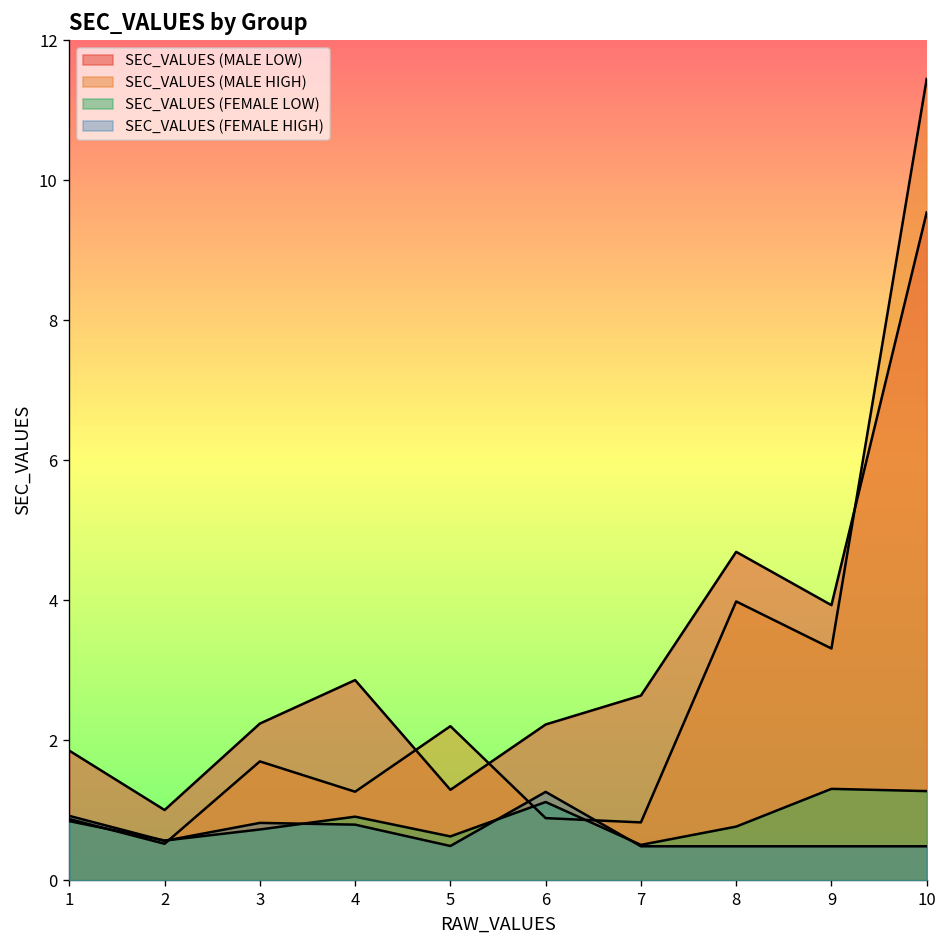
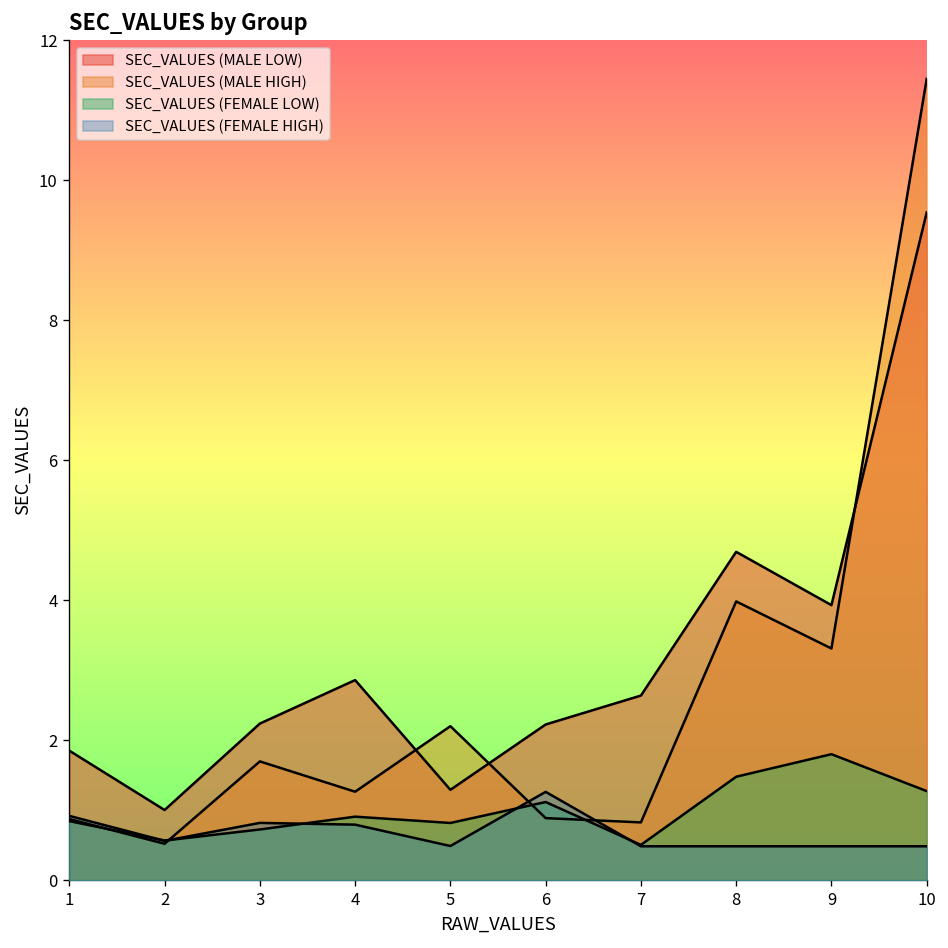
  {
    "SEC_VALUES (FEMALE LOW)": {
      "3": 0.7,
      "4": 0.9,
-     "5": 0.6,
+     "5": 0.8,
      "6": 1.1,
-     "8": 0.8,
-     "9": 1.3,
+     "8": 1.5,
+     "9": 1.8,
      "10": 1.3
    },
    "SEC_VALUES (FEMALE HIGH)": {
      "1": 0.9,
      "3": 0.8,
      "4": 0.8,
      "5": 0.5,
      "6": 1.3,
      "8": 0.5,
      "9": 0.5,
      "10": 0.5
    }
  }
